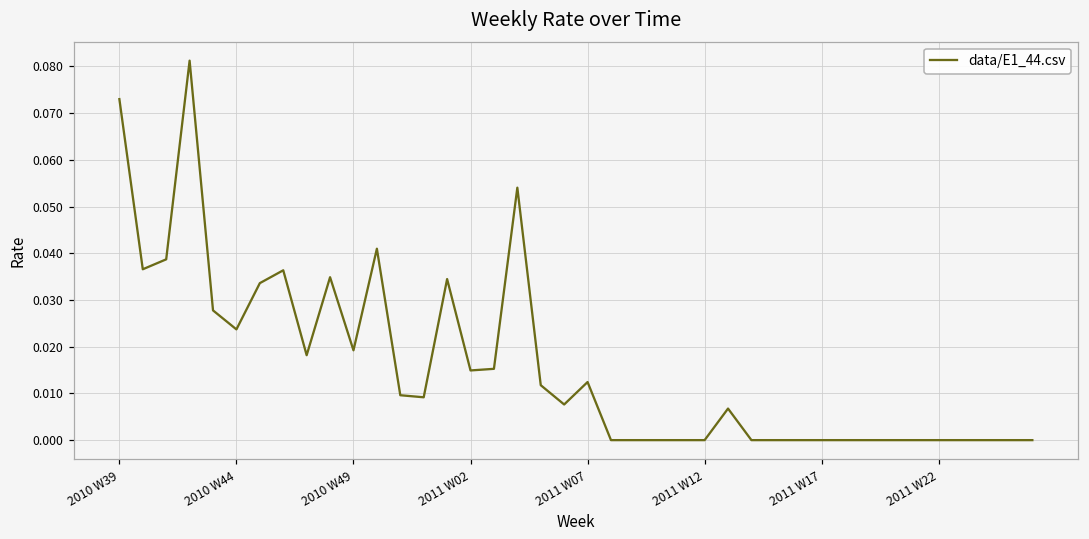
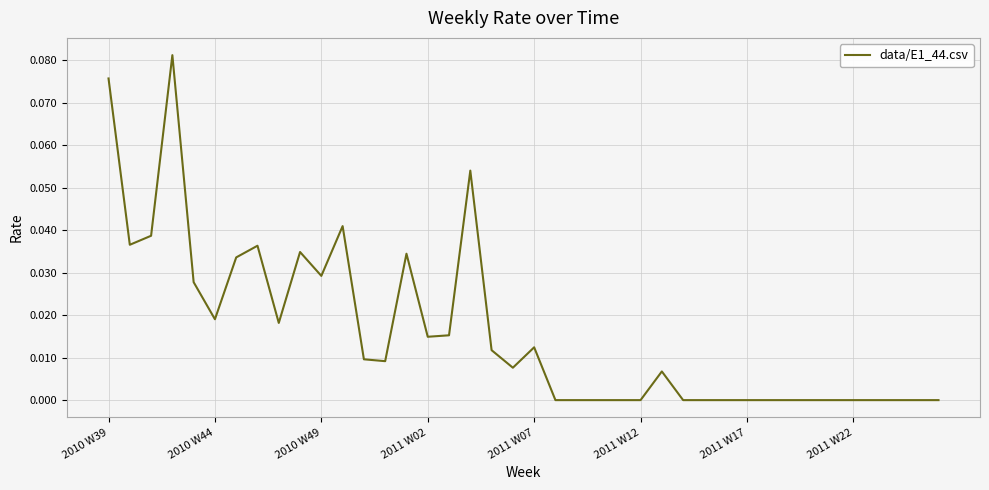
  {
-   "2010 W39": 0.073,
-   "2010 W44": 0.024,
-   "2010 W49": 0.019,
+   "2010 W39": 0.076,
+   "2010 W44": 0.019,
+   "2010 W49": 0.029,
    "2011 W02": 0.015,
    "2011 W07": 0.012,
    "2011 W12": 0.000,
    "2011 W17": 0.000,
    "2011 W22": 0.000
  }
